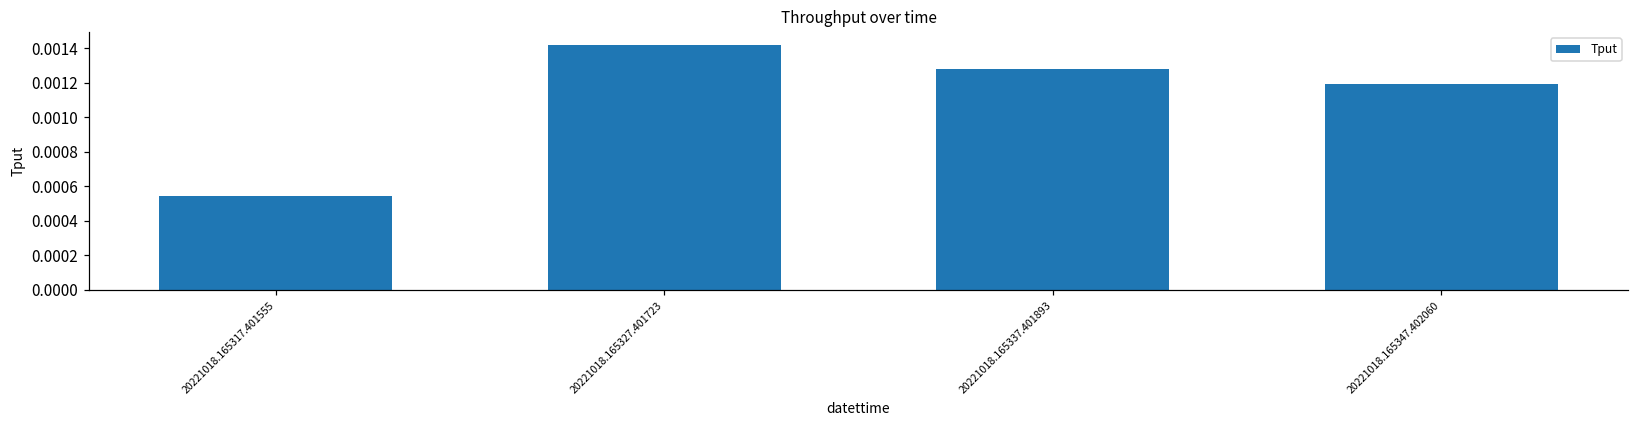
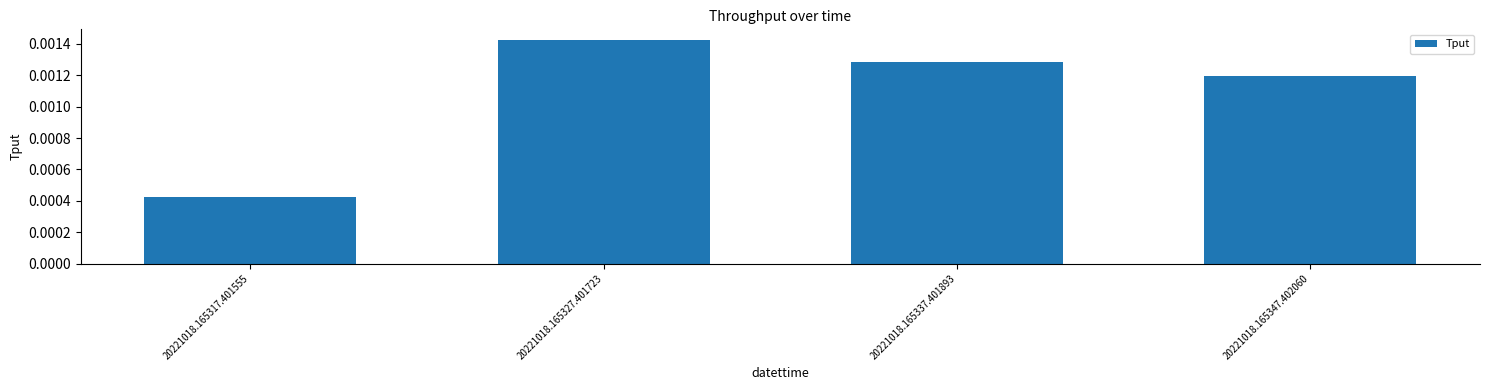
  {
-   "20221018.165317.401555": 0.00055,
+   "20221018.165317.401555": 0.00042,
    "20221018.165327.401723": 0.00142,
    "20221018.165337.401893": 0.00128,
    "20221018.165347.402060": 0.00119
  }
